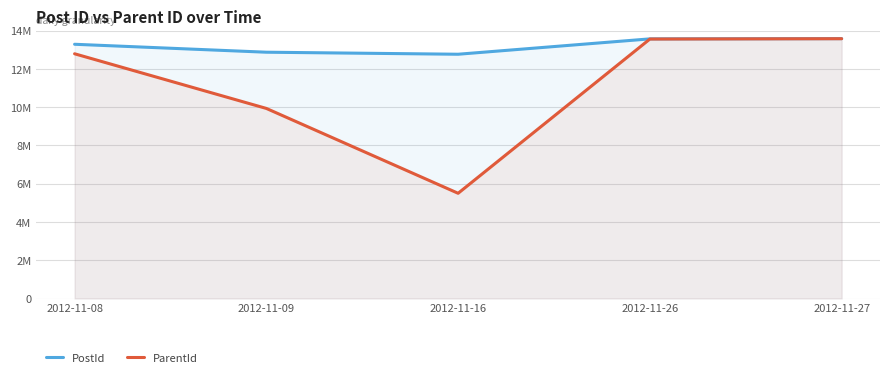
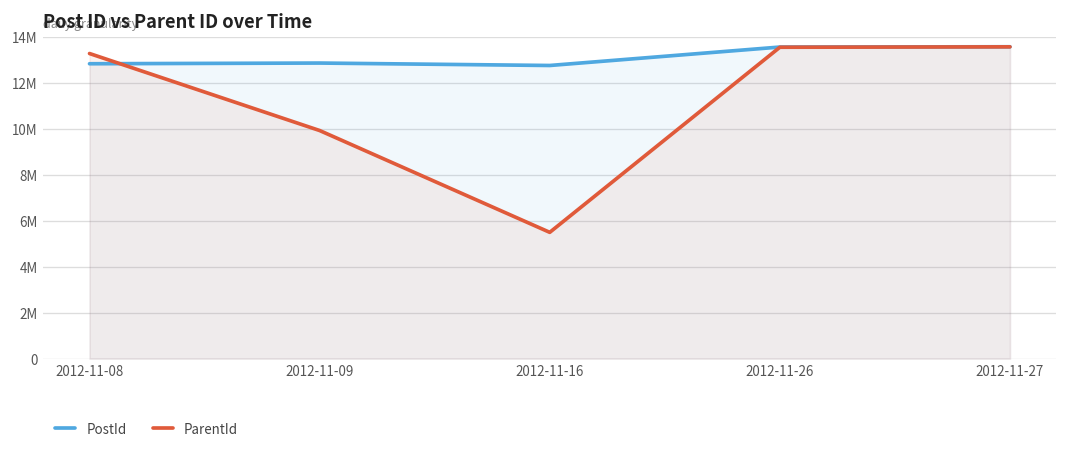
  {
    "PostId": {
-     "2012-11-08": 13300000,
+     "2012-11-08": 12800000,
      "2012-11-09": 12900000,
      "2012-11-16": 12800000
    },
    "ParentId": {
-     "2012-11-08": 12800000,
+     "2012-11-08": 13300000,
      "2012-11-09": 9900000,
      "2012-11-16": 5500000
    }
  }
